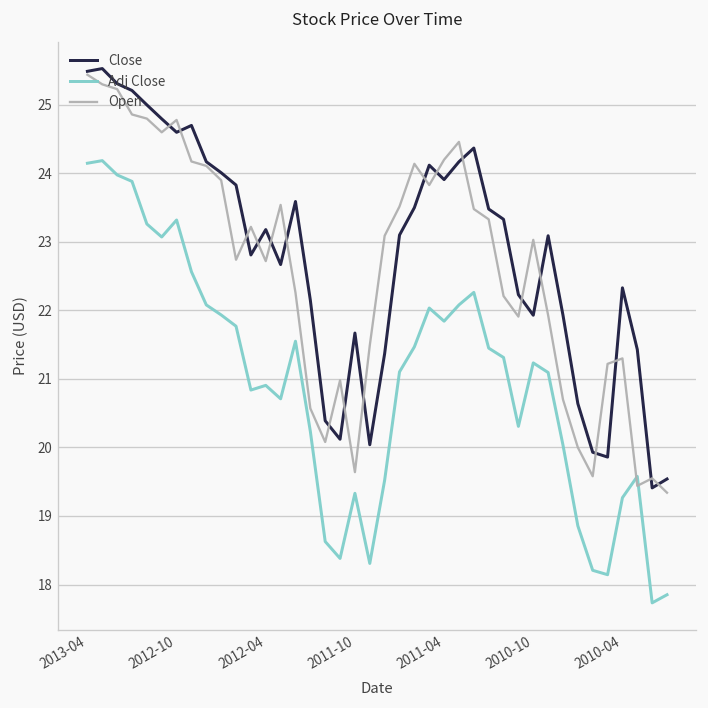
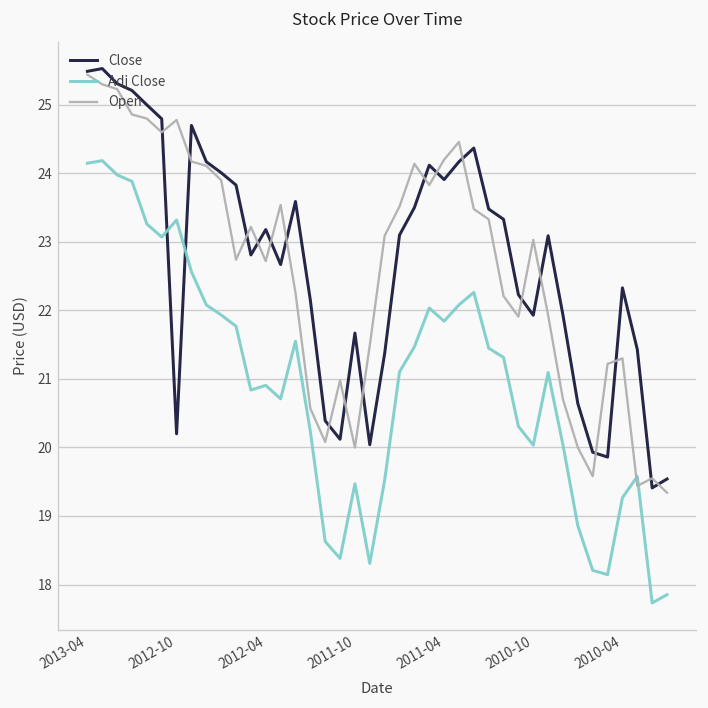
  {
    "Close": {
      "2013-04": 25.5,
-     "2012-10": 24.6,
+     "2012-10": 20.2,
      "2012-04": 23.2,
      "2011-10": 21.7,
      "2011-04": 23.9,
      "2010-10": 21.9,
      "2010-04": 22.3
    },
    "Adj Close": {
      "2013-04": 24.1,
      "2012-10": 23.3,
      "2012-04": 20.9,
-     "2011-10": 19.3,
+     "2011-10": 19.5,
      "2011-04": 21.8,
-     "2010-10": 21.2,
+     "2010-10": 20.0,
      "2010-04": 19.3
    },
    "Open": {
      "2013-04": 25.4,
      "2012-10": 24.8,
      "2012-04": 22.7,
-     "2011-10": 19.6,
+     "2011-10": 20.0,
      "2011-04": 24.2,
      "2010-10": 23.0,
      "2010-04": 21.3
    }
  }
